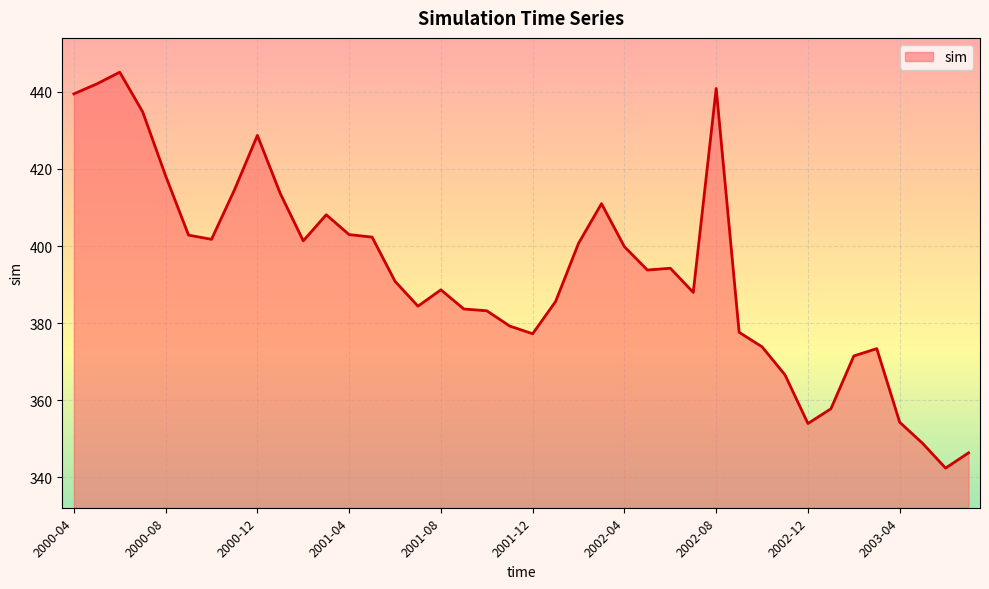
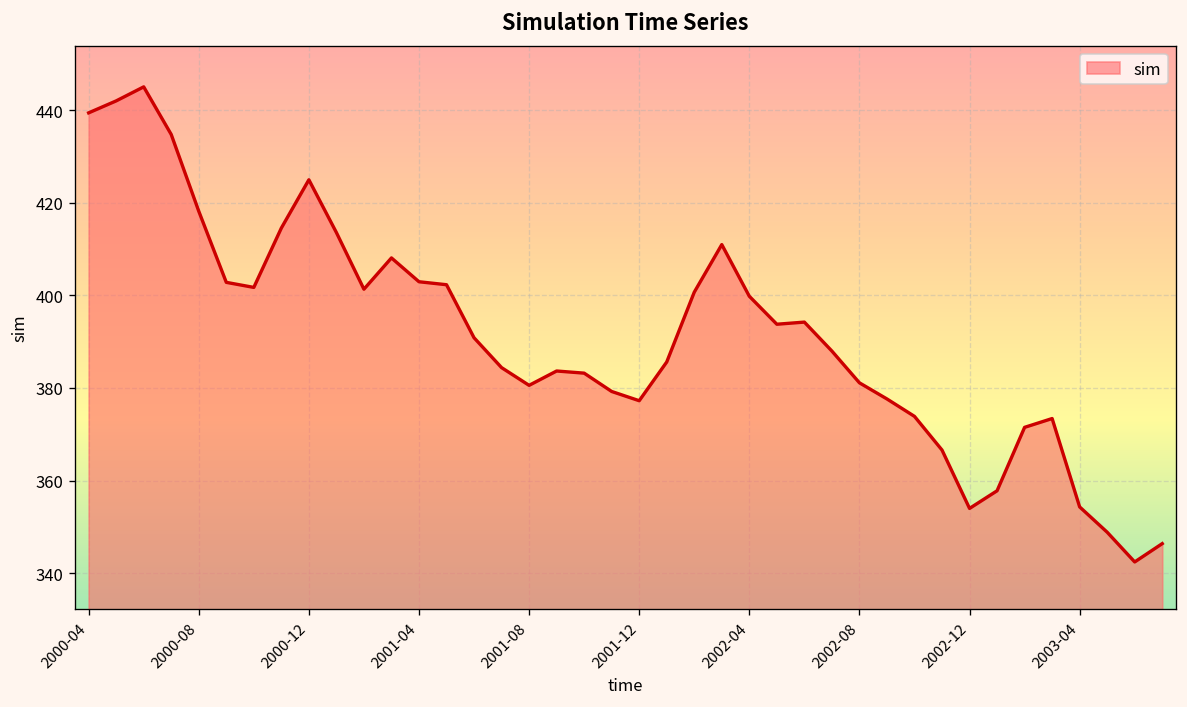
  {
    "2000-04": 439,
    "2000-08": 418,
-   "2000-12": 429,
+   "2000-12": 425,
    "2001-04": 403,
-   "2001-08": 389,
+   "2001-08": 381,
    "2001-12": 377,
    "2002-04": 400,
-   "2002-08": 441,
+   "2002-08": 381,
    "2002-12": 354,
    "2003-04": 354
  }
